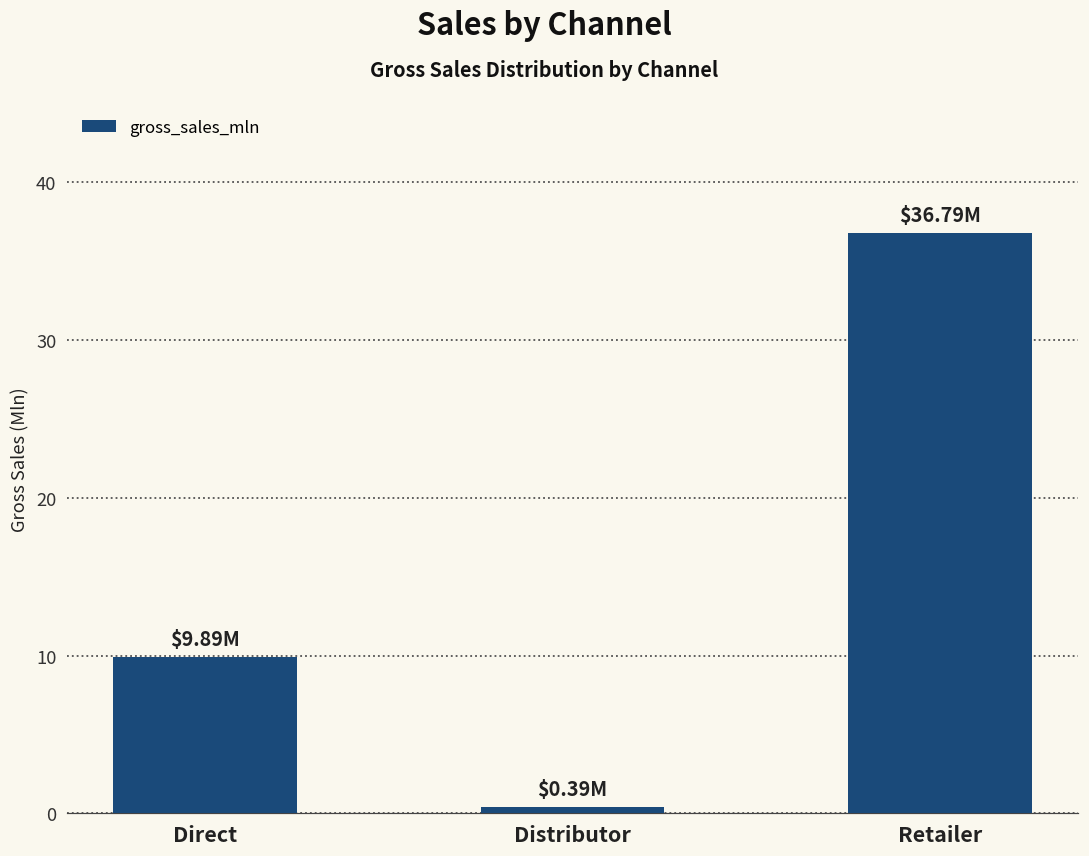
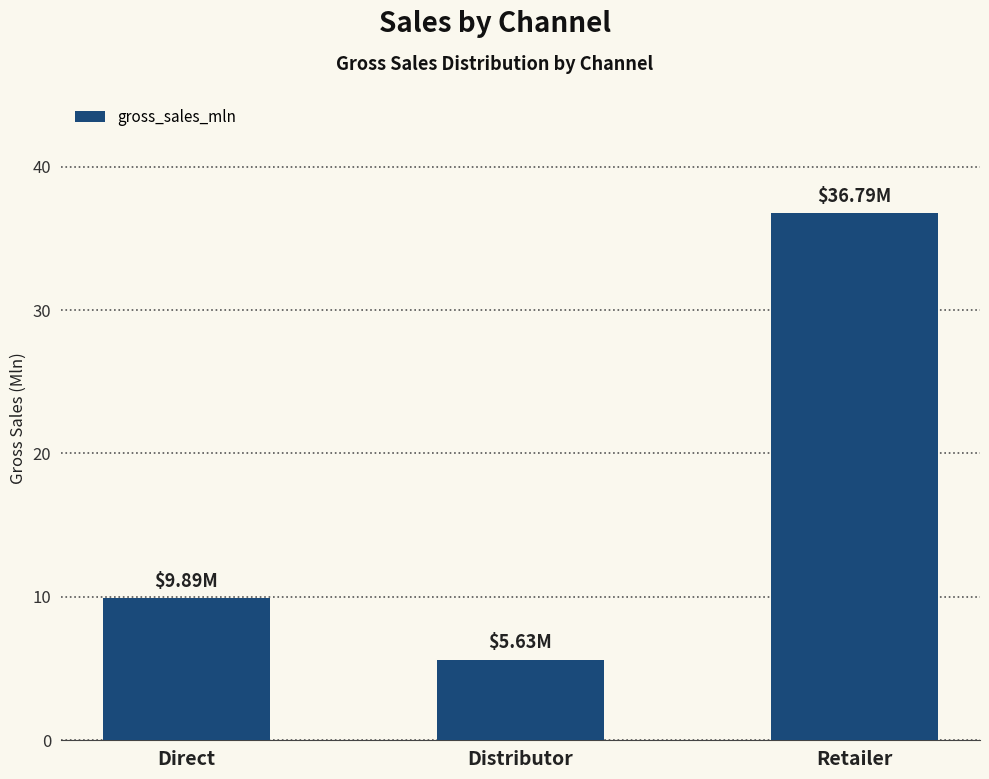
  {
    "Direct": "$9.89M",
-   "Distributor": "$0.39M",
+   "Distributor": "$5.63M",
    "Retailer": "$36.79M"
  }
